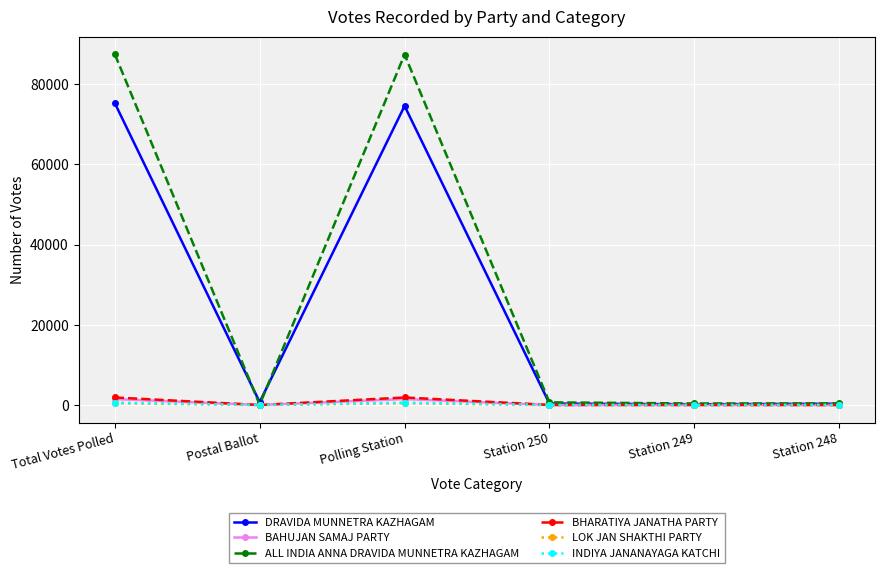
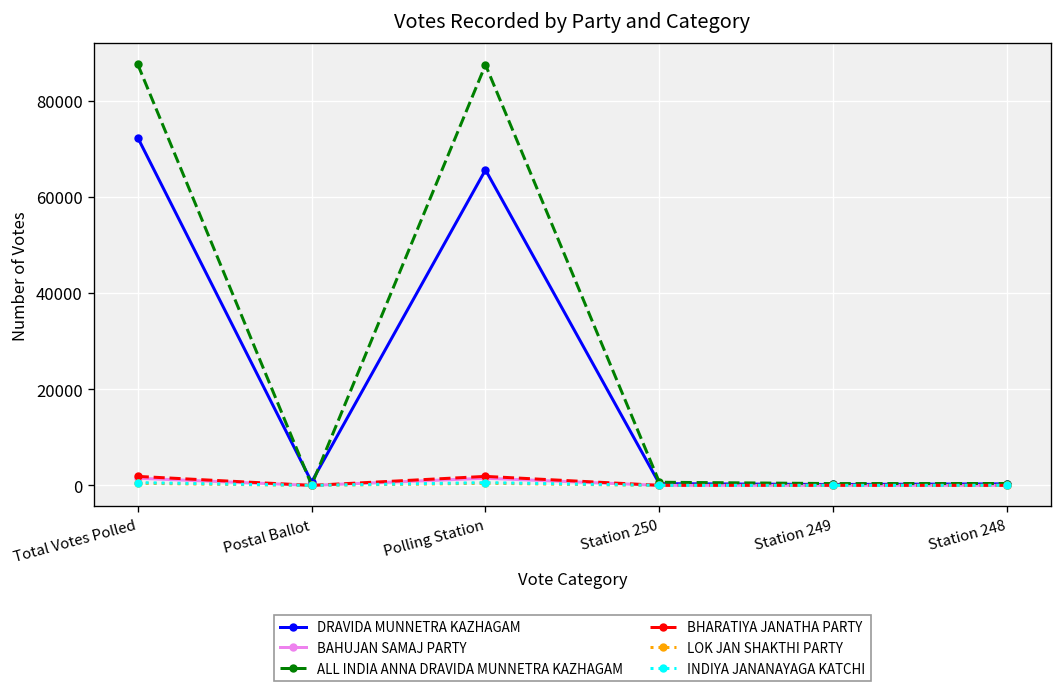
  {
    "DRAVIDA MUNNETRA KAZHAGAM": {
-     "Total Votes Polled": 75000,
-     "Polling Station": 75000
+     "Total Votes Polled": 72000,
+     "Polling Station": 66000
    },
    "ALL INDIA ANNA DRAVIDA MUNNETRA KAZHAGAM": {
      "Total Votes Polled": 88000,
      "Polling Station": 87000
    }
  }
